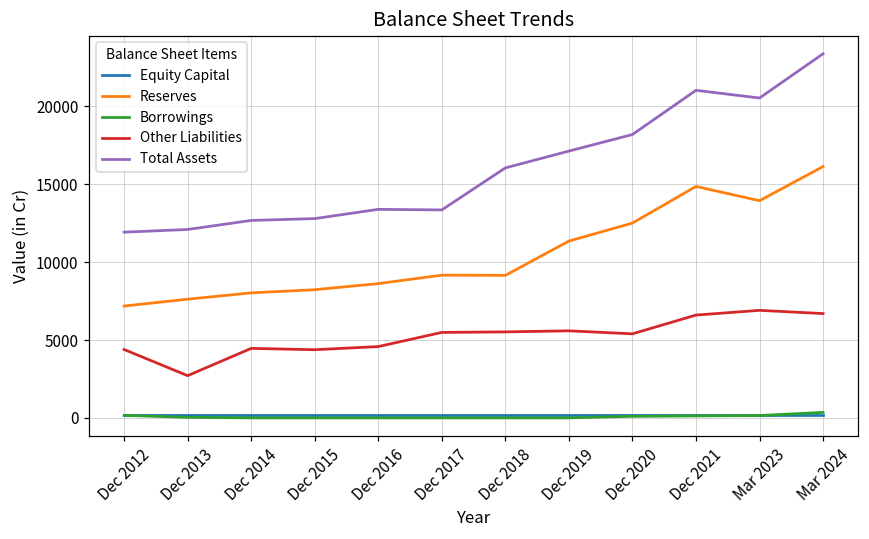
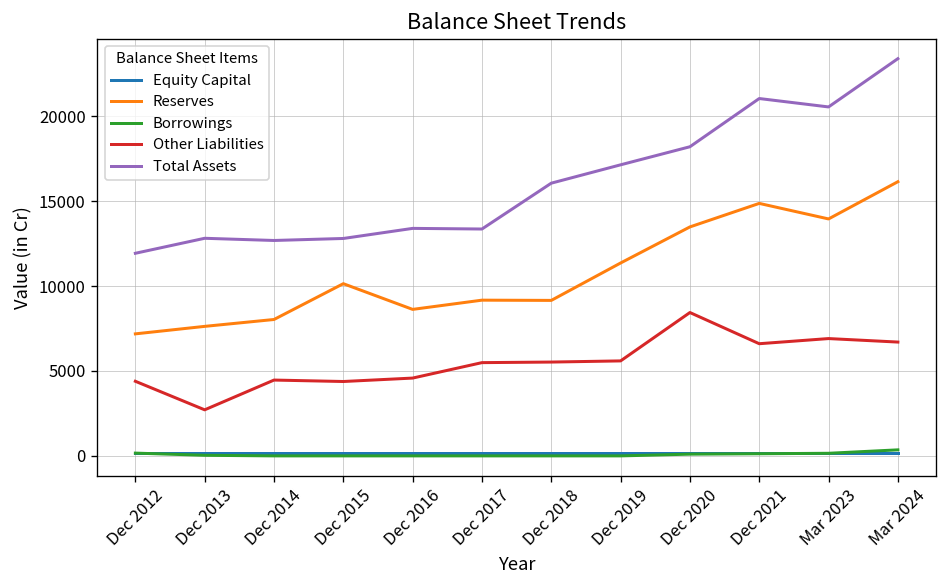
  {
    "Equity Capital": {
      "Dec 2014": 200,
      "Dec 2015": 200,
      "Dec 2016": 200,
      "Dec 2017": 200,
      "Dec 2018": 200,
      "Dec 2019": 200
    },
    "Reserves": {
      "Dec 2012": 7200,
      "Dec 2013": 7600,
      "Dec 2014": 8000,
-     "Dec 2015": 8200,
+     "Dec 2015": 10100,
      "Dec 2016": 8600,
      "Dec 2017": 9200,
      "Dec 2018": 9200,
      "Dec 2019": 11400,
-     "Dec 2020": 12500,
+     "Dec 2020": 13500,
      "Dec 2021": 14900,
      "Mar 2023": 14000,
      "Mar 2024": 16100
    },
    "Borrowings": {
      "Dec 2014": 0,
      "Dec 2015": 0,
      "Dec 2016": 0,
      "Dec 2017": 0,
      "Dec 2018": 0,
      "Dec 2019": 0
    },
    "Other Liabilities": {
      "Dec 2012": 4400,
      "Dec 2013": 2700,
      "Dec 2014": 4500,
      "Dec 2015": 4400,
      "Dec 2016": 4600,
      "Dec 2017": 5500,
      "Dec 2018": 5500,
      "Dec 2019": 5600,
-     "Dec 2020": 5400,
+     "Dec 2020": 8400,
      "Dec 2021": 6600,
      "Mar 2023": 6900,
      "Mar 2024": 6700
    },
    "Total Assets": {
      "Dec 2012": 11900,
-     "Dec 2013": 12100,
+     "Dec 2013": 12800,
      "Dec 2014": 12700,
      "Dec 2015": 12800,
      "Dec 2016": 13400,
      "Dec 2017": 13400,
      "Dec 2018": 16100,
      "Dec 2019": 17100,
      "Dec 2020": 18200,
      "Dec 2021": 21000,
      "Mar 2023": 20500,
      "Mar 2024": 23400
    }
  }
